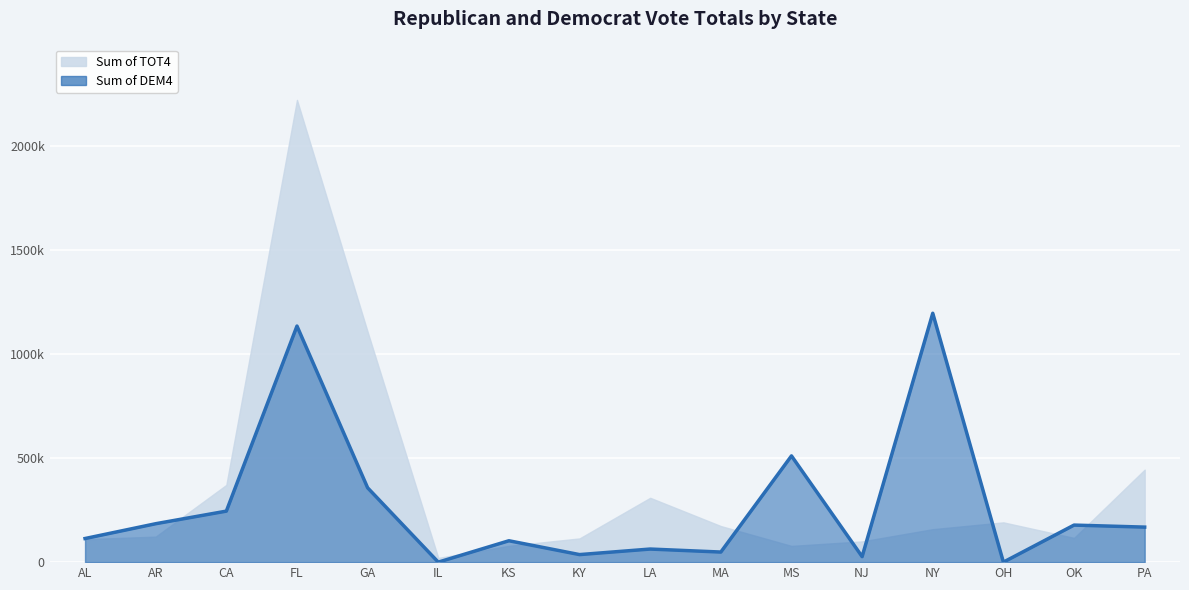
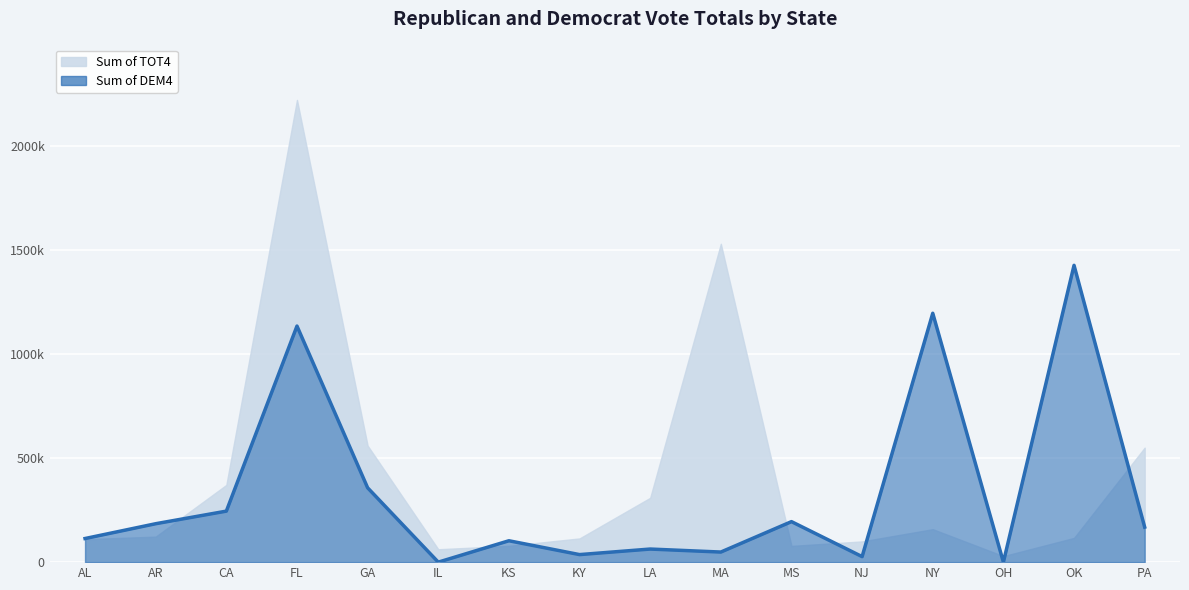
  {
    "Sum of TOT4": {
      "AR": 120000,
      "CA": 370000,
      "FL": 2220000,
-     "GA": 1110000,
-     "IL": 20000,
+     "GA": 560000,
+     "IL": 60000,
      "KS": 80000,
      "KY": 110000,
      "LA": 310000,
-     "MA": 170000,
+     "MA": 1530000,
      "MS": 80000,
      "NJ": 100000,
      "NY": 160000,
-     "OH": 190000,
+     "OH": 30000,
      "OK": 120000,
-     "PA": 440000
+     "PA": 550000
    },
    "Sum of DEM4": {
      "AR": 180000,
      "CA": 250000,
      "FL": 1130000,
      "GA": 360000,
      "IL": 0,
      "KS": 100000,
      "KY": 40000,
      "LA": 60000,
      "MA": 50000,
-     "MS": 510000,
+     "MS": 190000,
      "NJ": 30000,
      "NY": 1200000,
      "OH": 0,
-     "OK": 180000,
+     "OK": 1430000,
      "PA": 170000
    }
  }
